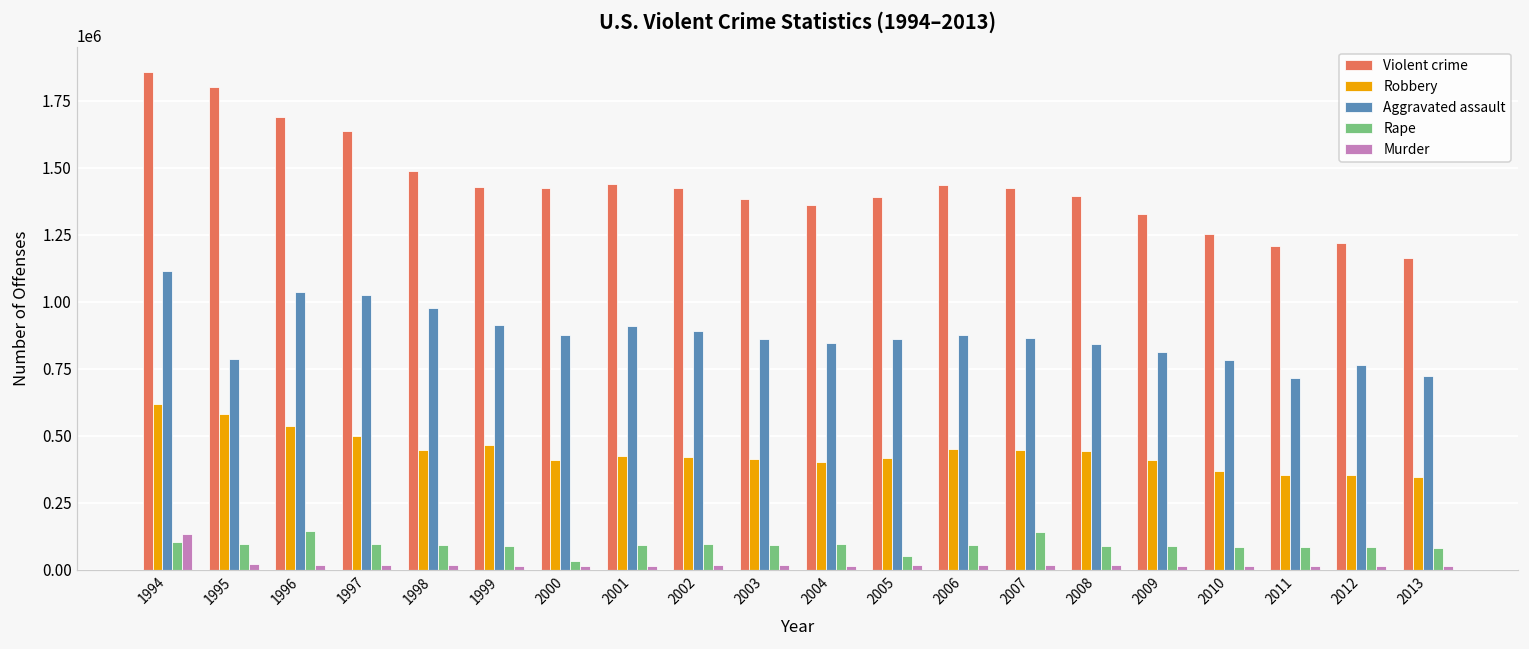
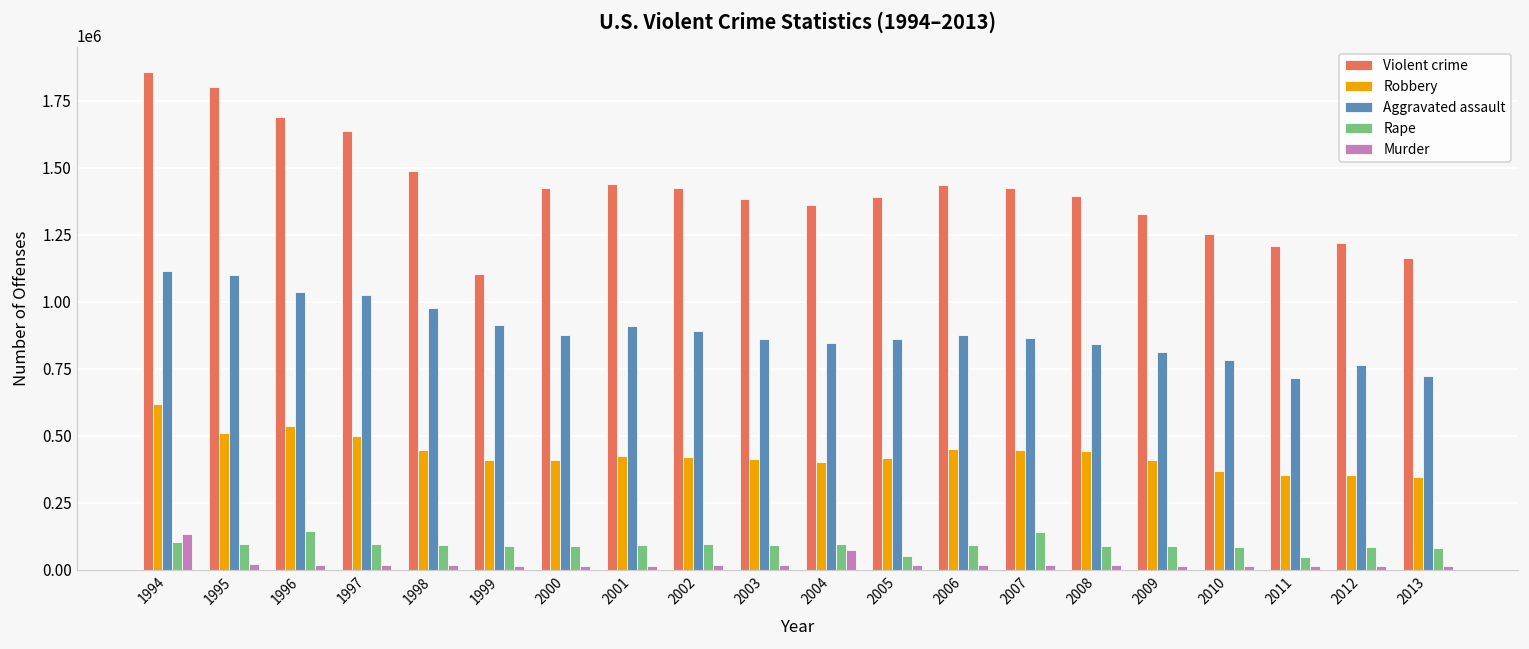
  {
    "Violent crime": {
      "1994": 1860000,
      "1995": 1800000,
      "1996": 1690000,
      "1997": 1640000,
      "1998": 1490000,
-     "1999": 1430000,
+     "1999": 1100000,
      "2000": 1430000,
      "2001": 1440000,
      "2002": 1420000,
      "2003": 1380000,
      "2004": 1360000,
      "2005": 1390000,
      "2006": 1440000,
      "2007": 1420000,
      "2008": 1390000,
      "2009": 1330000,
      "2010": 1250000,
      "2011": 1210000,
      "2012": 1220000,
      "2013": 1160000
    },
    "Robbery": {
      "1994": 620000,
-     "1995": 580000,
+     "1995": 510000,
      "1996": 540000,
      "1997": 500000,
      "1998": 450000,
-     "1999": 470000,
+     "1999": 410000,
      "2000": 410000,
      "2001": 420000,
      "2002": 420000,
      "2003": 410000,
      "2004": 400000,
      "2005": 420000,
      "2006": 450000,
      "2007": 450000,
      "2008": 440000,
      "2009": 410000,
      "2010": 370000,
      "2011": 350000,
      "2012": 360000,
      "2013": 350000
    },
    "Aggravated assault": {
      "1994": 1110000,
-     "1995": 790000,
+     "1995": 1100000,
      "1996": 1040000,
      "1997": 1020000,
      "1998": 980000,
      "1999": 910000,
      "2000": 880000,
      "2001": 910000,
      "2002": 890000,
      "2003": 860000,
      "2004": 850000,
      "2005": 860000,
      "2006": 870000,
      "2007": 870000,
      "2008": 840000,
      "2009": 810000,
      "2010": 780000,
      "2011": 720000,
      "2012": 760000,
      "2013": 720000
    },
    "Rape": {
      "1994": 100000,
      "1995": 100000,
      "1996": 140000,
      "1997": 100000,
      "1998": 90000,
      "1999": 90000,
-     "2000": 30000,
+     "2000": 90000,
      "2001": 90000,
      "2002": 100000,
      "2003": 90000,
      "2004": 100000,
      "2005": 50000,
      "2006": 90000,
      "2007": 140000,
      "2008": 90000,
      "2009": 90000,
      "2010": 90000,
-     "2011": 80000,
+     "2011": 50000,
      "2012": 90000,
      "2013": 80000
    },
    "Murder": {
      "1994": 130000,
      "1995": 20000,
      "1996": 20000,
      "1997": 20000,
      "1998": 20000,
      "1999": 20000,
      "2000": 20000,
      "2001": 20000,
      "2002": 20000,
      "2003": 20000,
-     "2004": 20000,
+     "2004": 70000,
      "2005": 20000,
      "2006": 20000,
      "2007": 20000,
      "2008": 20000,
      "2009": 20000,
      "2010": 10000,
      "2011": 10000,
      "2012": 10000,
      "2013": 10000
    }
  }
